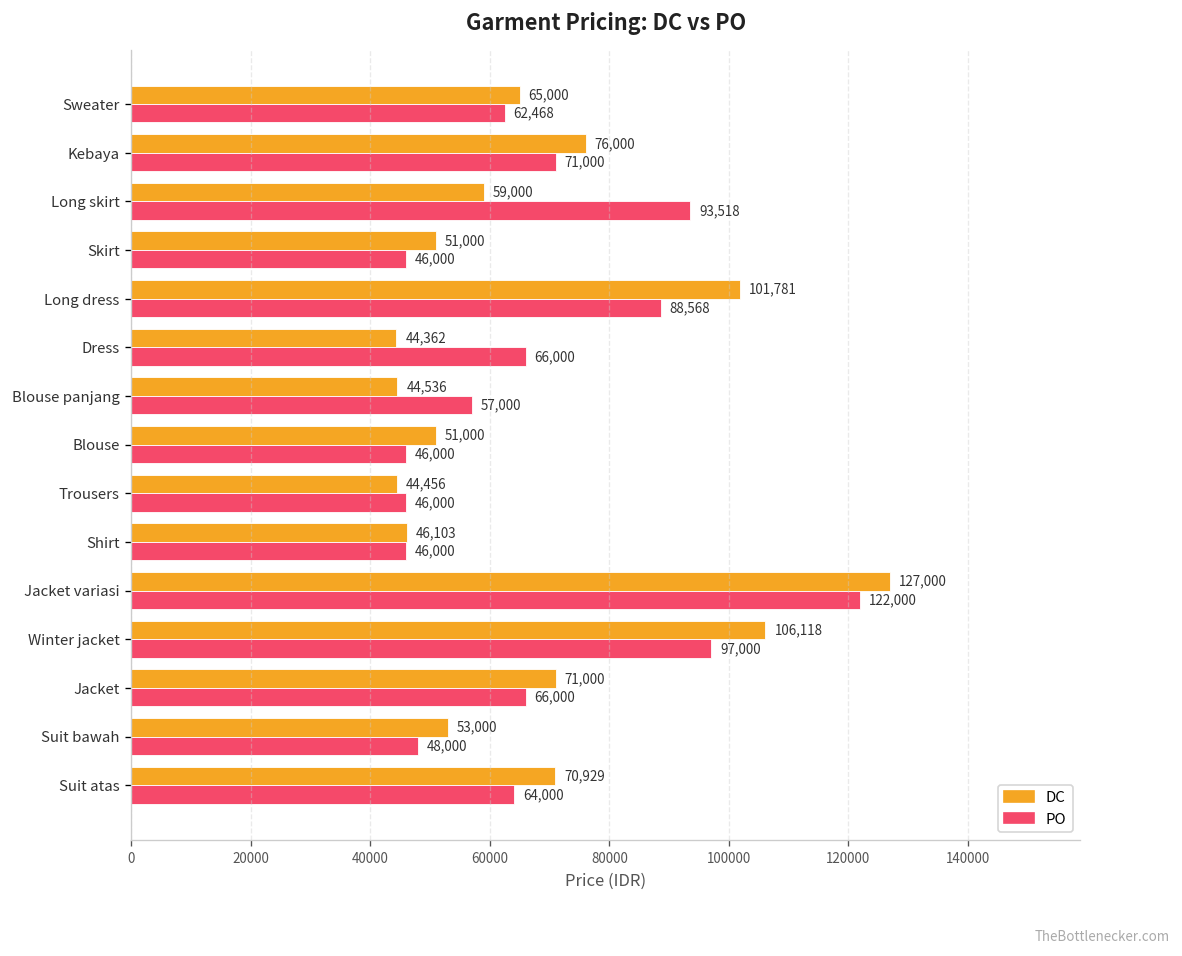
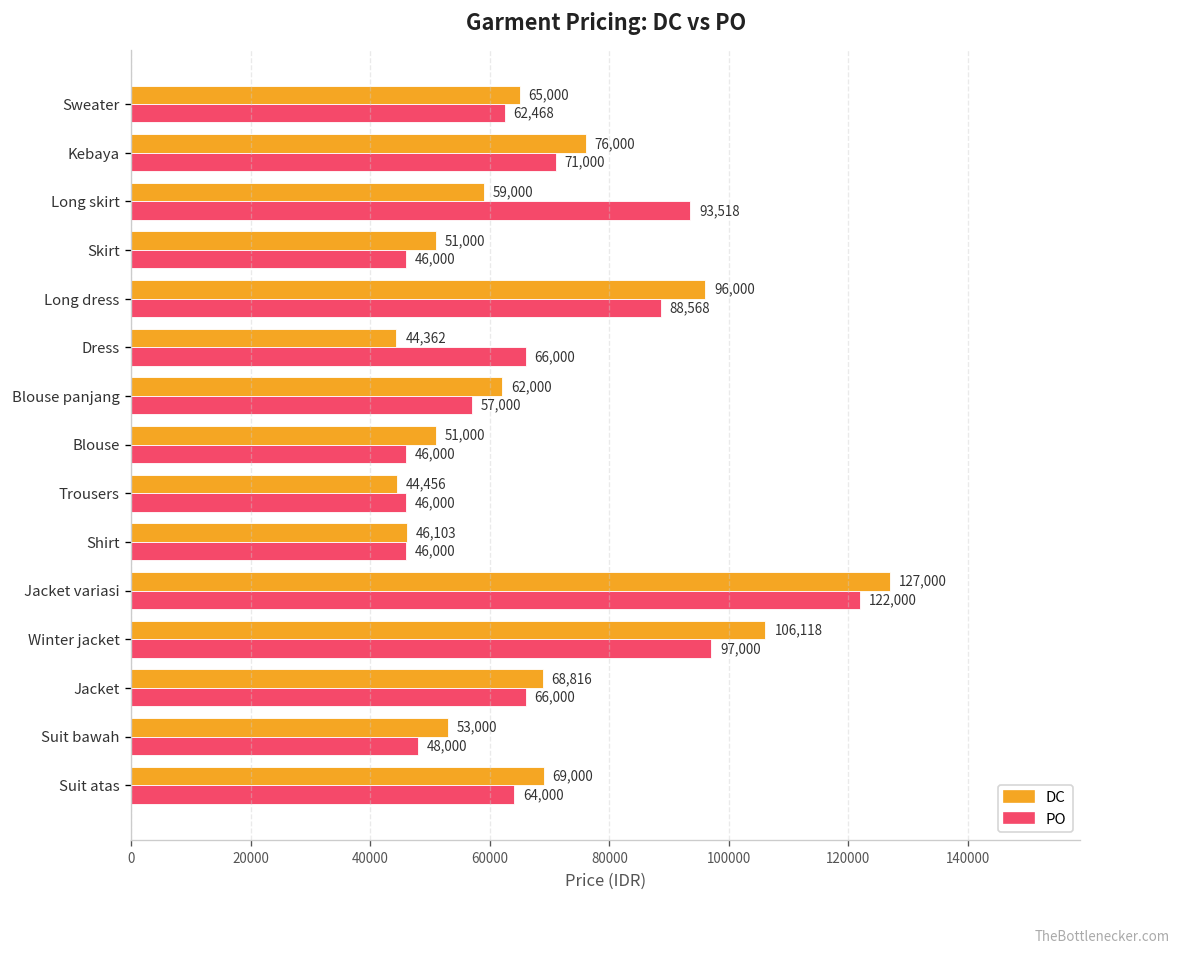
  {
    "DC": {
      "Sweater": "65,000",
      "Kebaya": "76,000",
      "Long skirt": "59,000",
      "Skirt": "51,000",
-     "Long dress": "101,781",
+     "Long dress": "96,000",
      "Dress": "44,362",
-     "Blouse panjang": "44,536",
+     "Blouse panjang": "62,000",
      "Blouse": "51,000",
      "Trousers": "44,456",
      "Shirt": "46,103",
      "Jacket variasi": "127,000",
      "Winter jacket": "106,118",
-     "Jacket": "71,000",
+     "Jacket": "68,816",
      "Suit bawah": "53,000",
-     "Suit atas": "70,929"
+     "Suit atas": "69,000"
    },
    "PO": {
      "Sweater": "62,468",
      "Kebaya": "71,000",
      "Long skirt": "93,518",
      "Skirt": "46,000",
      "Long dress": "88,568",
      "Dress": "66,000",
      "Blouse panjang": "57,000",
      "Blouse": "46,000",
      "Trousers": "46,000",
      "Shirt": "46,000",
      "Jacket variasi": "122,000",
      "Winter jacket": "97,000",
      "Jacket": "66,000",
      "Suit bawah": "48,000",
      "Suit atas": "64,000"
    }
  }
